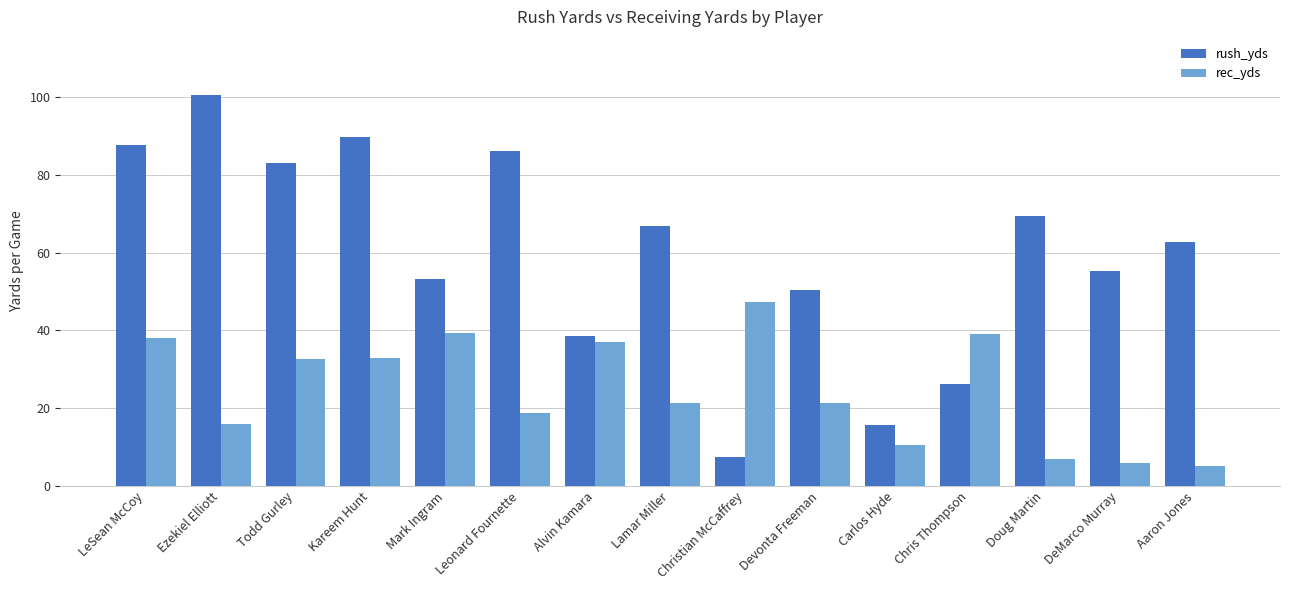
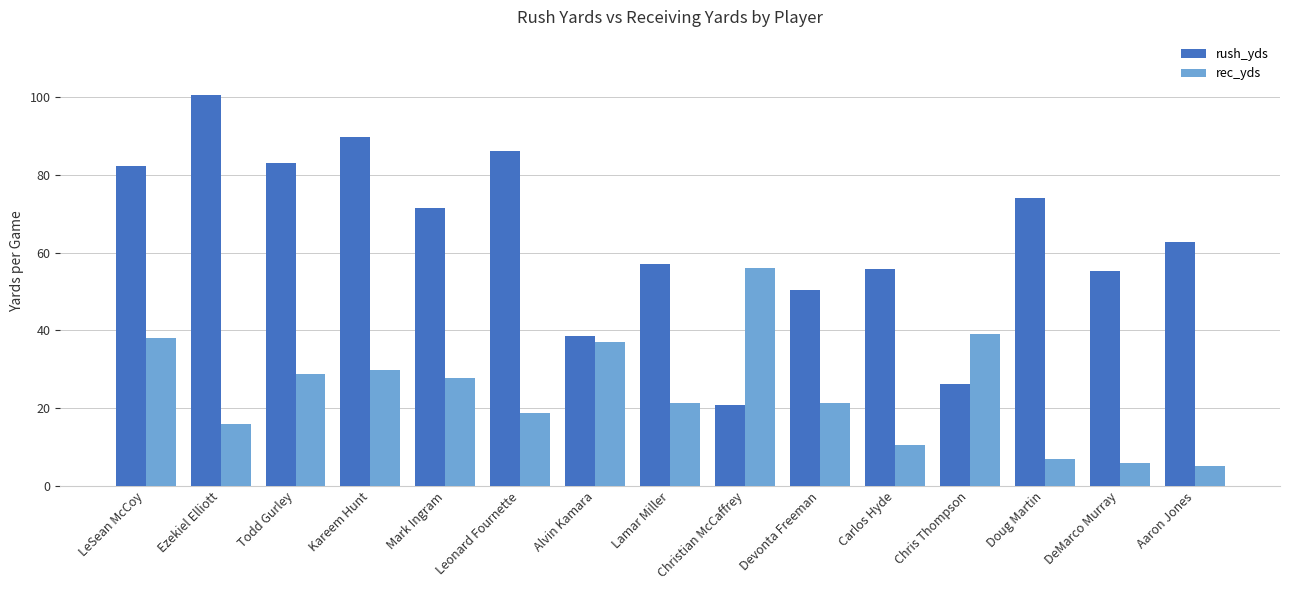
  {
    "rush_yds": {
-     "LeSean McCoy": 88,
+     "LeSean McCoy": 82,
      "Ezekiel Elliott": 101,
      "Todd Gurley": 83,
      "Kareem Hunt": 90,
-     "Mark Ingram": 53,
+     "Mark Ingram": 71,
      "Leonard Fournette": 86,
      "Alvin Kamara": 39,
-     "Lamar Miller": 67,
-     "Christian McCaffrey": 8,
+     "Lamar Miller": 57,
+     "Christian McCaffrey": 21,
      "Devonta Freeman": 51,
-     "Carlos Hyde": 16,
+     "Carlos Hyde": 56,
      "Chris Thompson": 26,
-     "Doug Martin": 69,
+     "Doug Martin": 74,
      "DeMarco Murray": 55,
      "Aaron Jones": 63
    },
    "rec_yds": {
      "LeSean McCoy": 38,
      "Ezekiel Elliott": 16,
-     "Todd Gurley": 33,
-     "Kareem Hunt": 33,
-     "Mark Ingram": 39,
+     "Todd Gurley": 29,
+     "Kareem Hunt": 30,
+     "Mark Ingram": 28,
      "Leonard Fournette": 19,
      "Alvin Kamara": 37,
      "Lamar Miller": 21,
-     "Christian McCaffrey": 47,
+     "Christian McCaffrey": 56,
      "Devonta Freeman": 21,
      "Carlos Hyde": 10,
      "Chris Thompson": 39,
      "Doug Martin": 7,
      "DeMarco Murray": 6,
      "Aaron Jones": 5
    }
  }
